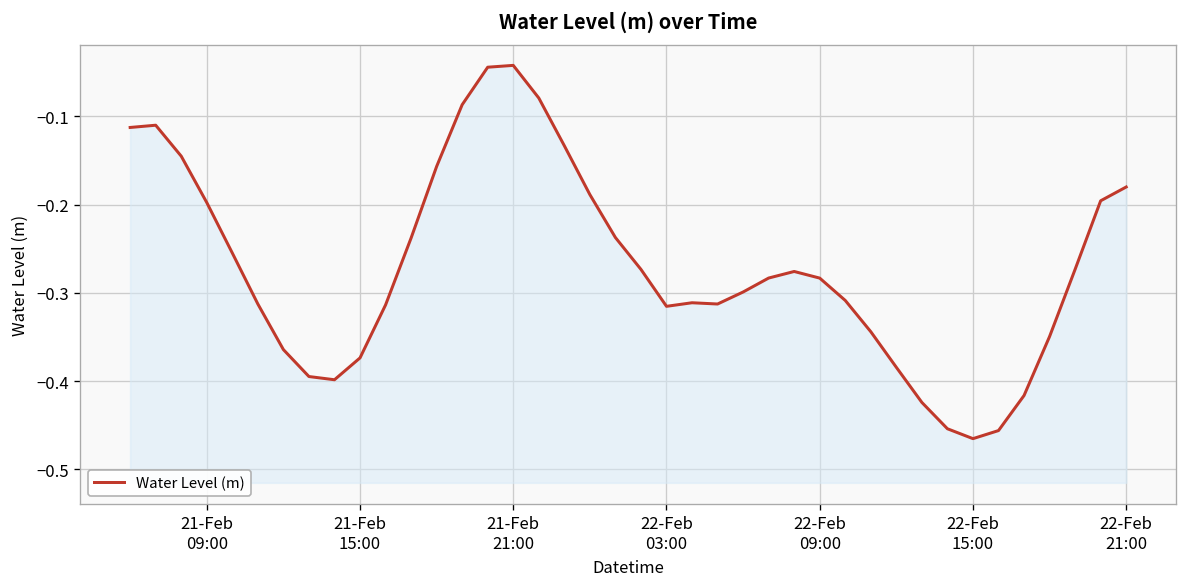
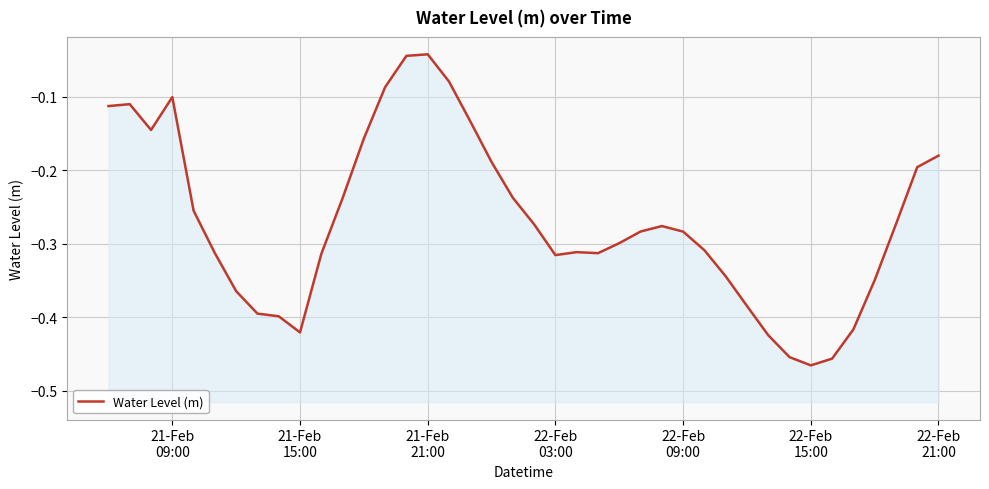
  {
-   "21-Feb 09:00": -0.20,
-   "21-Feb 15:00": -0.37,
+   "21-Feb 09:00": -0.10,
+   "21-Feb 15:00": -0.42,
    "21-Feb 21:00": -0.04,
    "22-Feb 03:00": -0.32,
    "22-Feb 09:00": -0.28,
    "22-Feb 15:00": -0.47,
    "22-Feb 21:00": -0.18
  }
